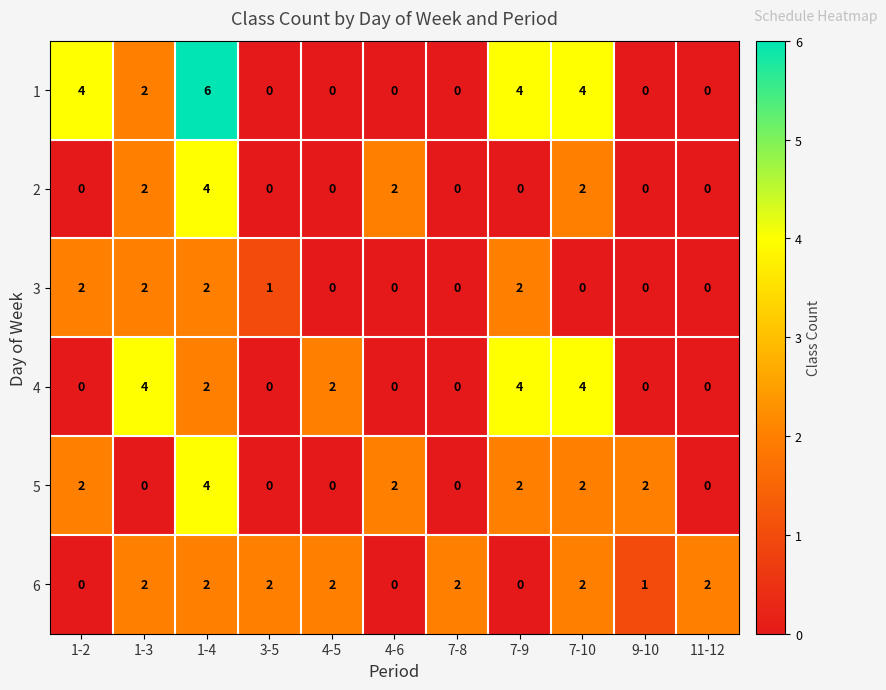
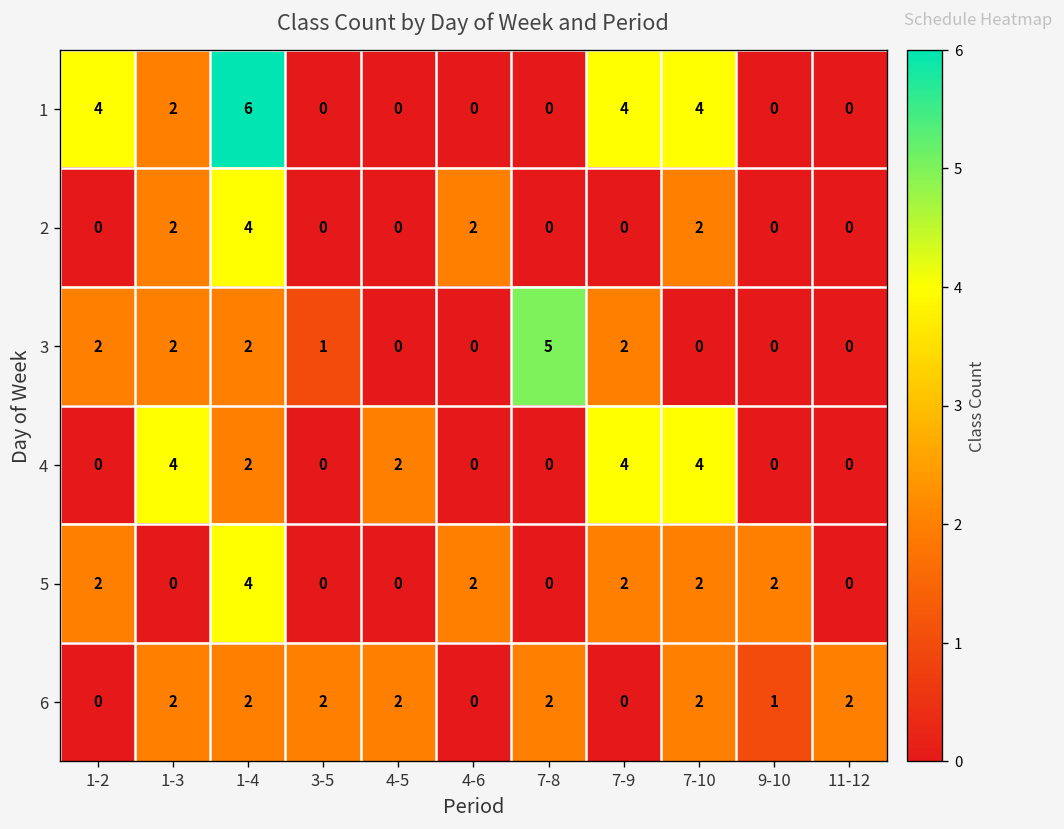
  {
    "1": {
      "1-2": 4,
      "1-3": 2,
      "1-4": 6,
      "3-5": 0,
      "4-5": 0,
      "4-6": 0,
      "7-8": 0,
      "7-9": 4,
      "7-10": 4,
      "9-10": 0,
      "11-12": 0
    },
    "2": {
      "1-2": 0,
      "1-3": 2,
      "1-4": 4,
      "3-5": 0,
      "4-5": 0,
      "4-6": 2,
      "7-8": 0,
      "7-9": 0,
      "7-10": 2,
      "9-10": 0,
      "11-12": 0
    },
    "3": {
      "1-2": 2,
      "1-3": 2,
      "1-4": 2,
      "3-5": 1,
      "4-5": 0,
      "4-6": 0,
-     "7-8": 0,
+     "7-8": 5,
      "7-9": 2,
      "7-10": 0,
      "9-10": 0,
      "11-12": 0
    },
    "4": {
      "1-2": 0,
      "1-3": 4,
      "1-4": 2,
      "3-5": 0,
      "4-5": 2,
      "4-6": 0,
      "7-8": 0,
      "7-9": 4,
      "7-10": 4,
      "9-10": 0,
      "11-12": 0
    },
    "5": {
      "1-2": 2,
      "1-3": 0,
      "1-4": 4,
      "3-5": 0,
      "4-5": 0,
      "4-6": 2,
      "7-8": 0,
      "7-9": 2,
      "7-10": 2,
      "9-10": 2,
      "11-12": 0
    },
    "6": {
      "1-2": 0,
      "1-3": 2,
      "1-4": 2,
      "3-5": 2,
      "4-5": 2,
      "4-6": 0,
      "7-8": 2,
      "7-9": 0,
      "7-10": 2,
      "9-10": 1,
      "11-12": 2
    }
  }
